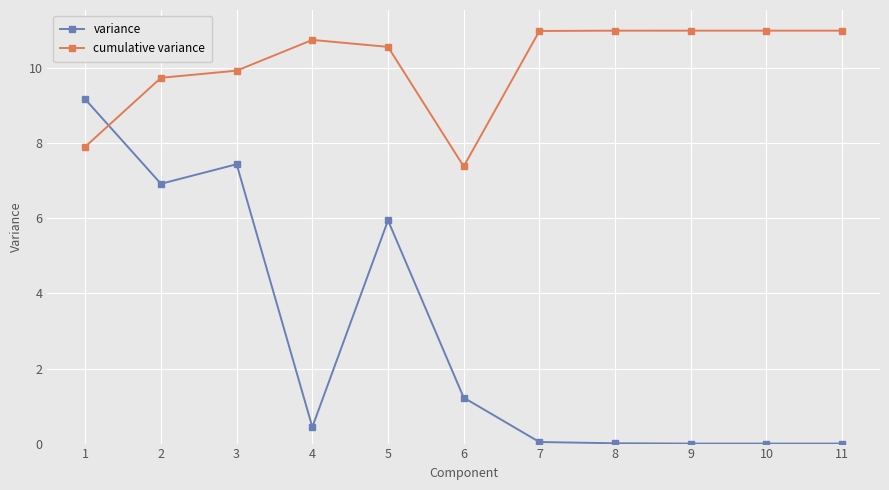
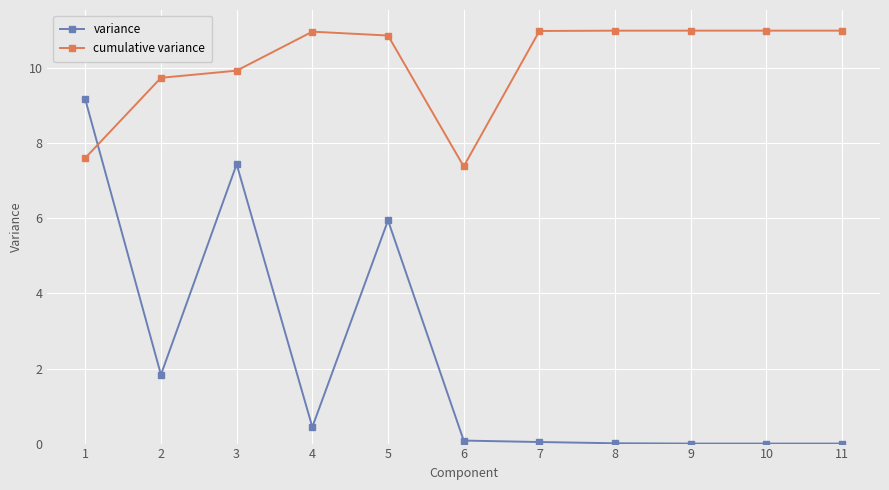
  {
    "variance": {
      "1": 9.2,
-     "2": 6.9,
+     "2": 1.8,
      "3": 7.4,
      "4": 0.4,
      "5": 5.9,
-     "6": 1.2,
+     "6": 0.1,
      "7": 0.0,
      "8": 0.0,
      "9": 0.0,
      "10": 0.0,
      "11": 0.0
    },
    "cumulative variance": {
-     "1": 7.9,
+     "1": 7.6,
      "2": 9.7,
      "3": 9.9,
-     "4": 10.8,
-     "5": 10.6,
+     "4": 11.0,
+     "5": 10.9,
      "6": 7.4,
      "7": 11.0,
      "8": 11.0,
      "9": 11.0,
      "10": 11.0,
      "11": 11.0
    }
  }
